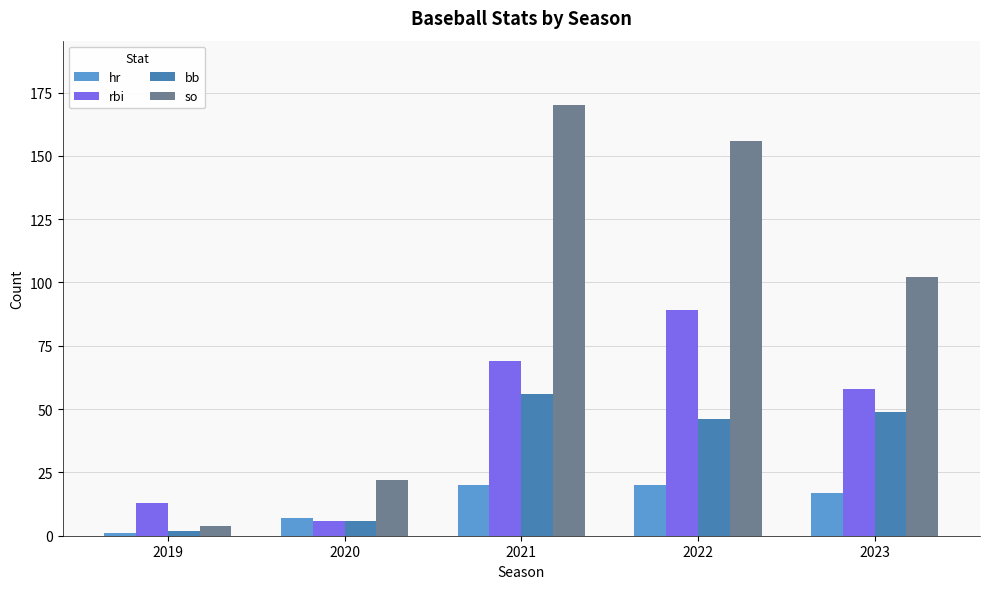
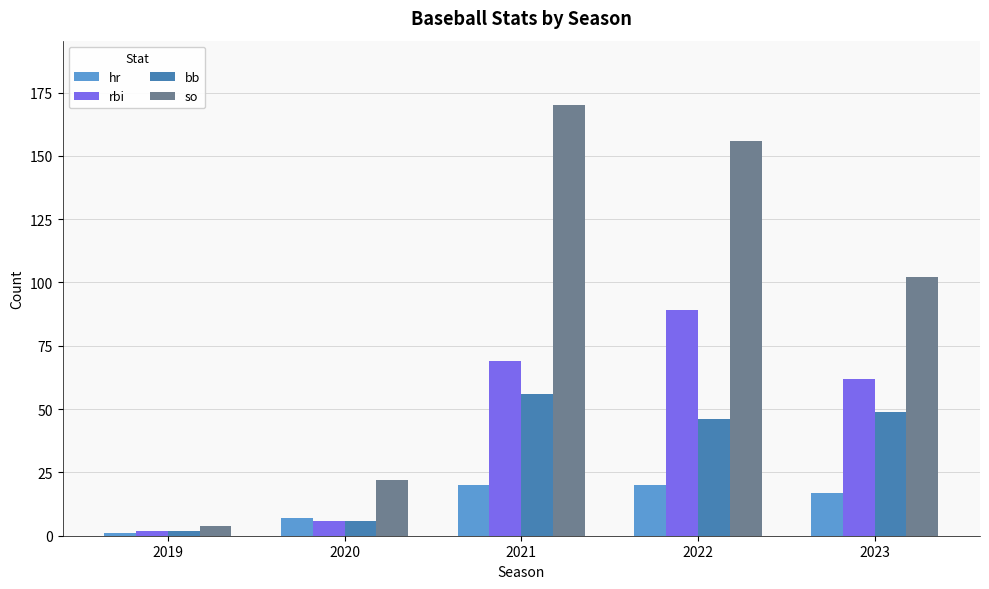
  {
    "rbi": {
-     "2019": 13,
+     "2019": 2,
      "2020": 6,
      "2021": 69,
      "2022": 89,
-     "2023": 58
+     "2023": 62
    }
  }
